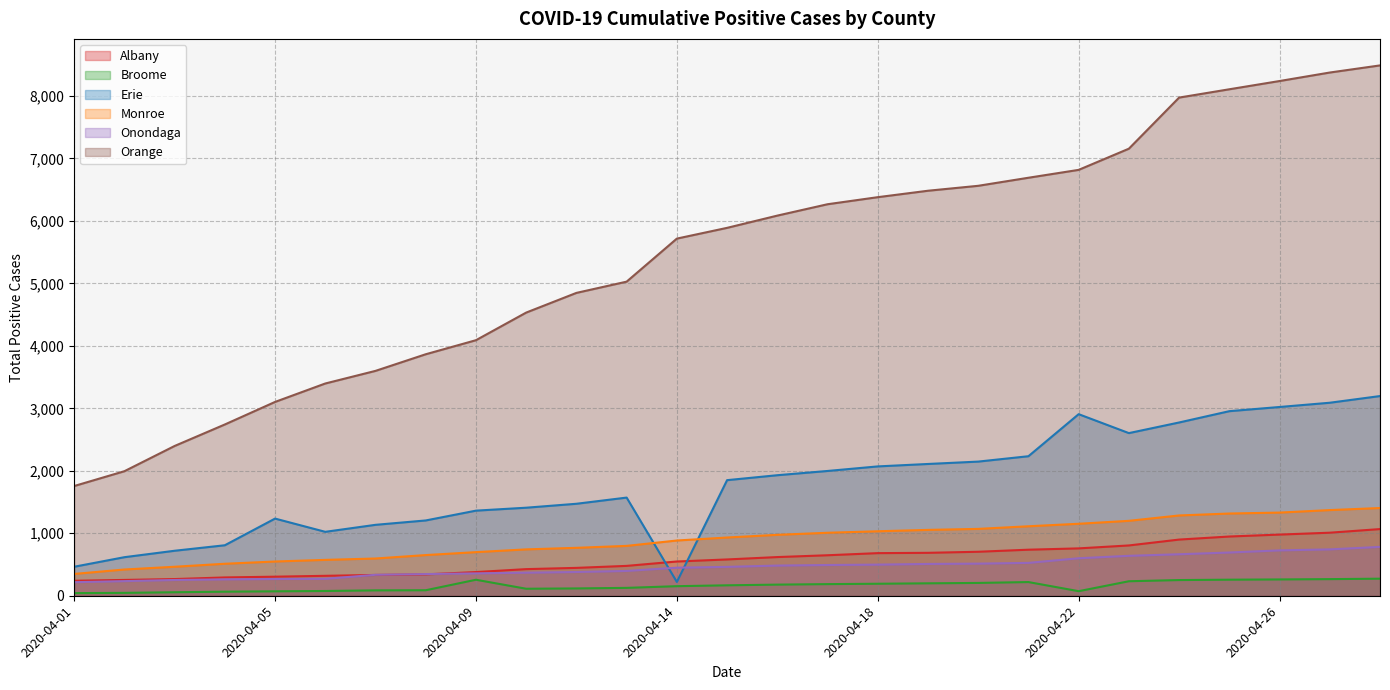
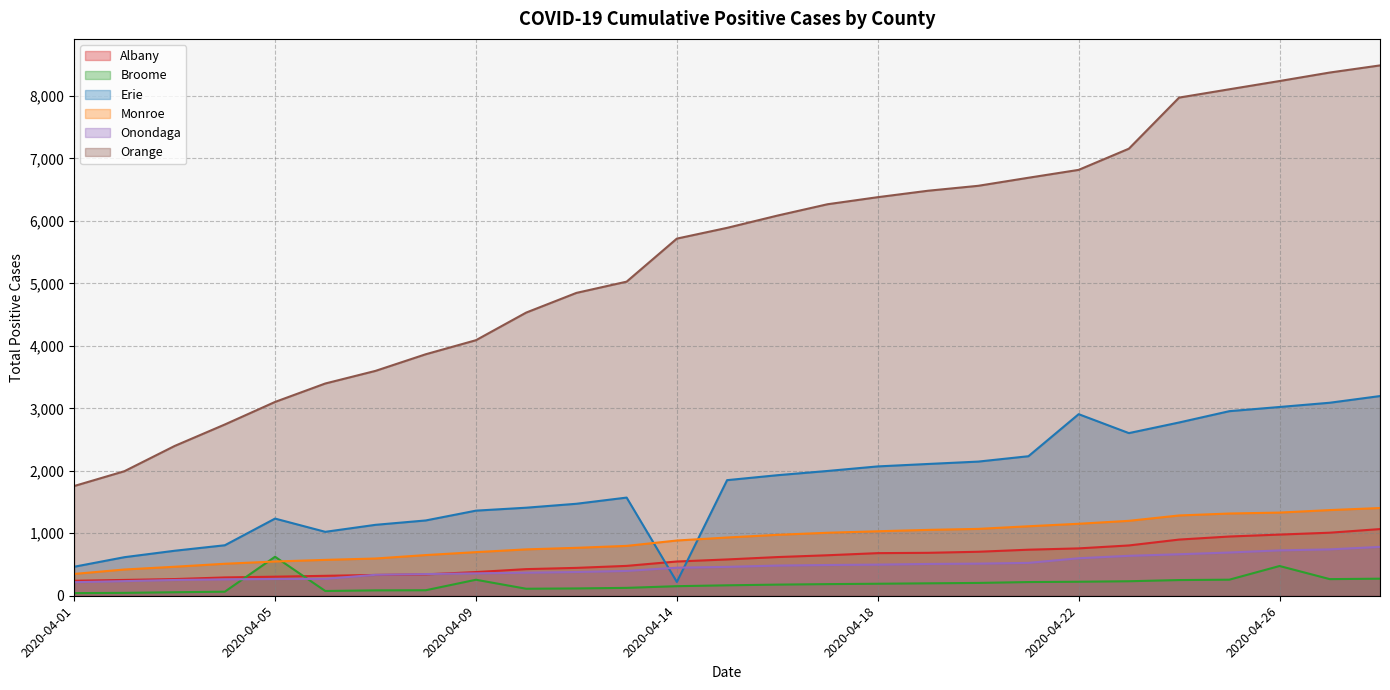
  {
    "Broome": {
      "2020-04-01": "0",
-     "2020-04-05": "100",
+     "2020-04-05": "600",
      "2020-04-09": "300",
      "2020-04-14": "200",
      "2020-04-18": "200",
-     "2020-04-22": "100",
-     "2020-04-26": "300"
+     "2020-04-22": "200",
+     "2020-04-26": "500"
    },
    "Erie": {
      "2020-04-01": "500",
      "2020-04-05": "1,200",
      "2020-04-09": "1,400",
      "2020-04-14": "200",
      "2020-04-18": "2,100",
      "2020-04-22": "2,900",
      "2020-04-26": "3,000"
    }
  }
